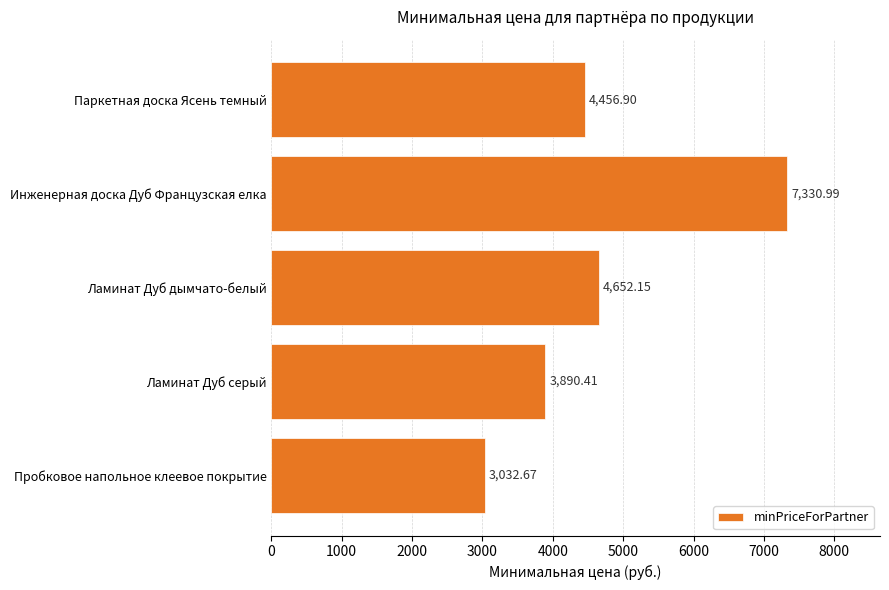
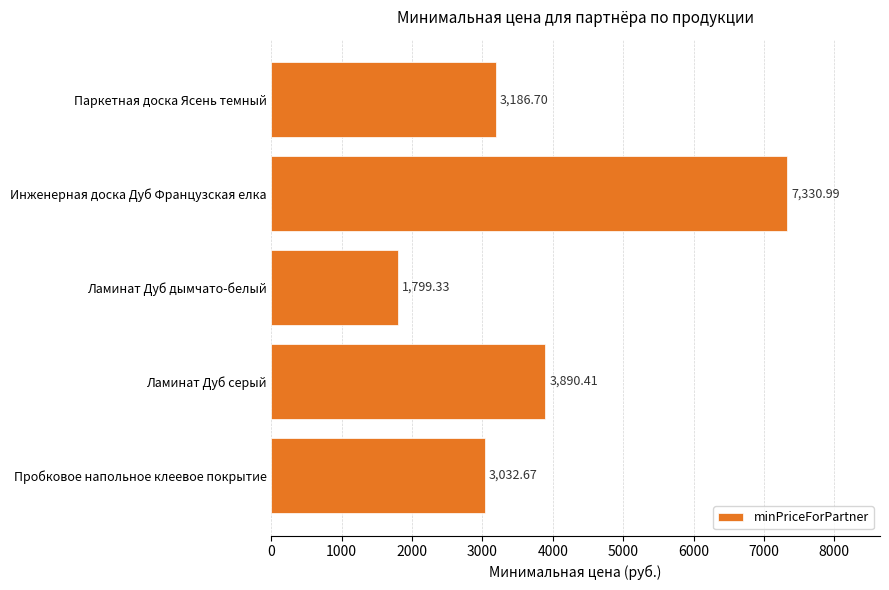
  {
-   "Паркетная доска Ясень темный": "4,456.90",
+   "Паркетная доска Ясень темный": "3,186.70",
    "Инженерная доска Дуб Французская елка": "7,330.99",
-   "Ламинат Дуб дымчато-белый": "4,652.15",
+   "Ламинат Дуб дымчато-белый": "1,799.33",
    "Ламинат Дуб серый": "3,890.41",
    "Пробковое напольное клеевое покрытие": "3,032.67"
  }
